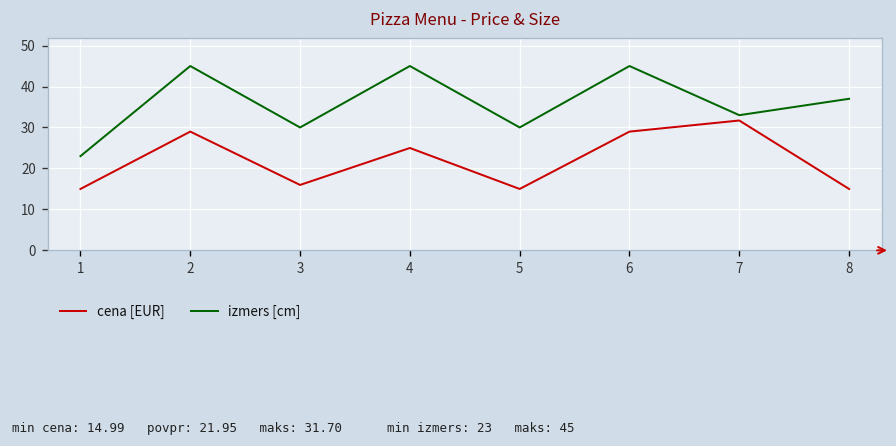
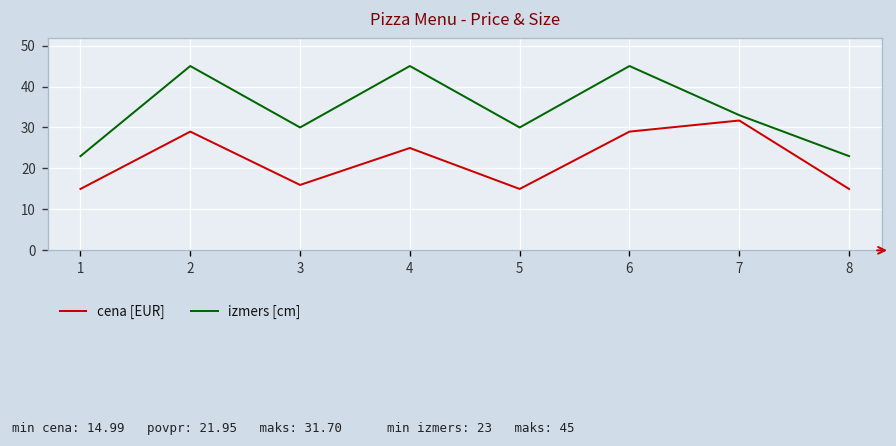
  {
    "cena [EUR]": {
      "1": 15,
      "2": 29,
      "3": 16,
      "4": 25,
      "5": 15,
      "6": 29,
      "7": 32,
      "8": 15
    },
    "izmers [cm]": {
      "1": 23,
      "2": 45,
      "3": 30,
      "4": 45,
      "5": 30,
      "6": 45,
      "7": 33,
-     "8": 37
+     "8": 23
    }
  }
